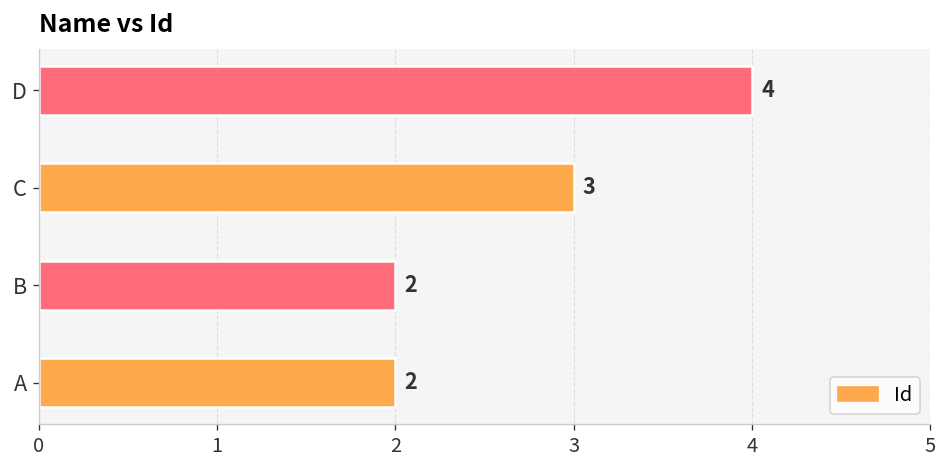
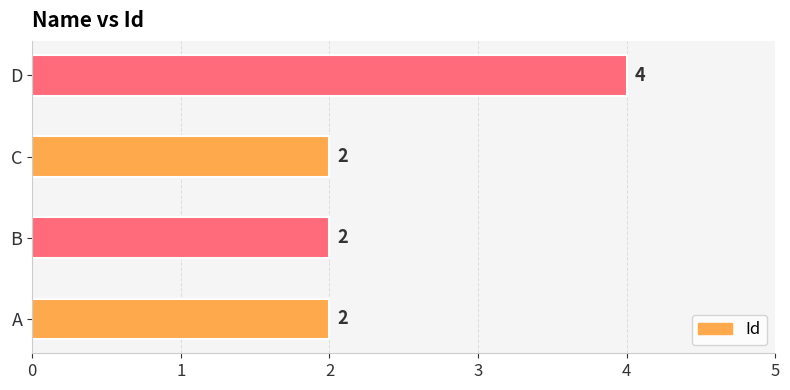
  {
    "D": 4,
-   "C": 3,
+   "C": 2,
    "B": 2,
    "A": 2
  }
